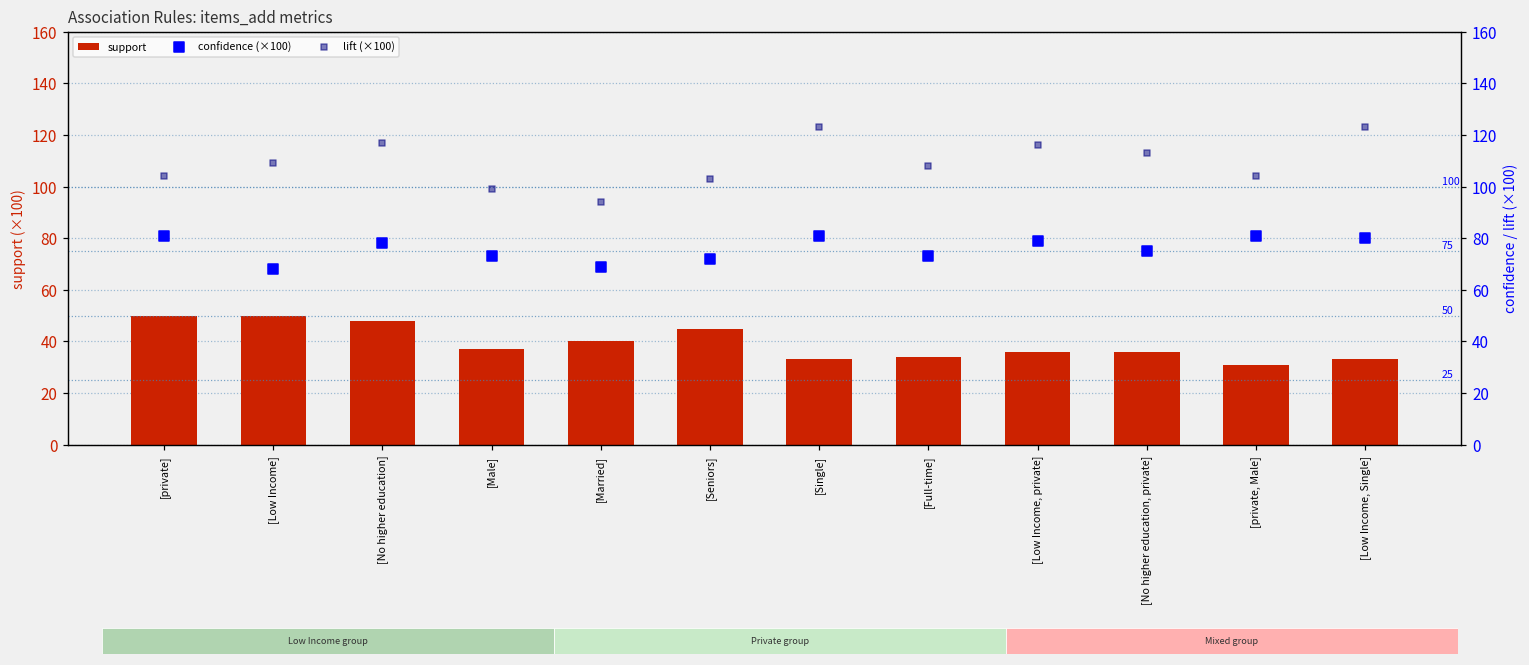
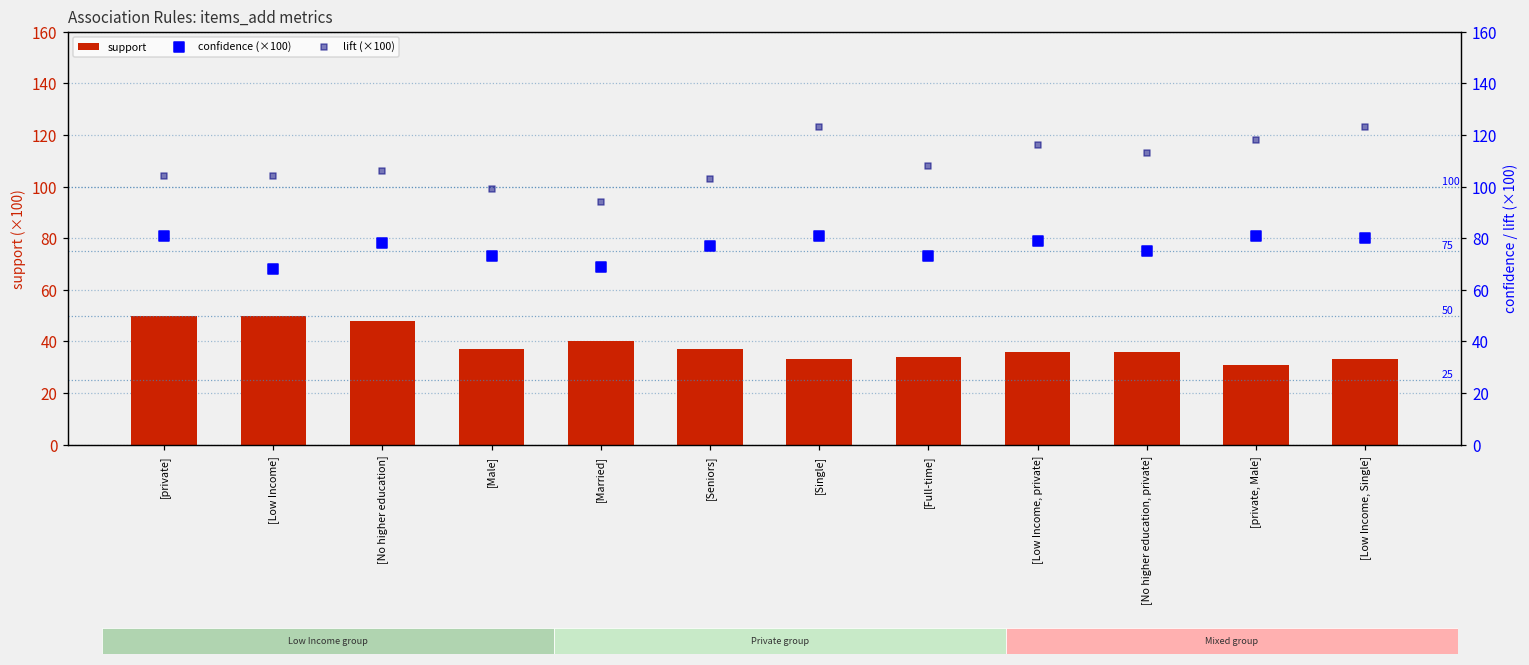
  {
    "Association Rules: items_add metrics": {
      "support": {
        "[private]": 50,
        "[Low Income]": 50,
        "[No higher education]": 48,
        "[Male]": 37,
        "[Married]": 40,
-       "[Seniors]": 45,
+       "[Seniors]": 37,
        "[Single]": 33,
        "[Full-time]": 34,
        "[Low Income, private]": 36,
        "[No higher education, private]": 36,
        "[private, Male]": 31,
        "[Low Income, Single]": 33
      },
      "confidence (×100)": {
-       "[Seniors]": 72
+       "[Seniors]": 77
      },
      "lift (×100)": {
-       "[Low Income]": 109,
-       "[No higher education]": 117,
-       "[private, Male]": 104
+       "[Low Income]": 104,
+       "[No higher education]": 106,
+       "[private, Male]": 118
      }
    }
  }
